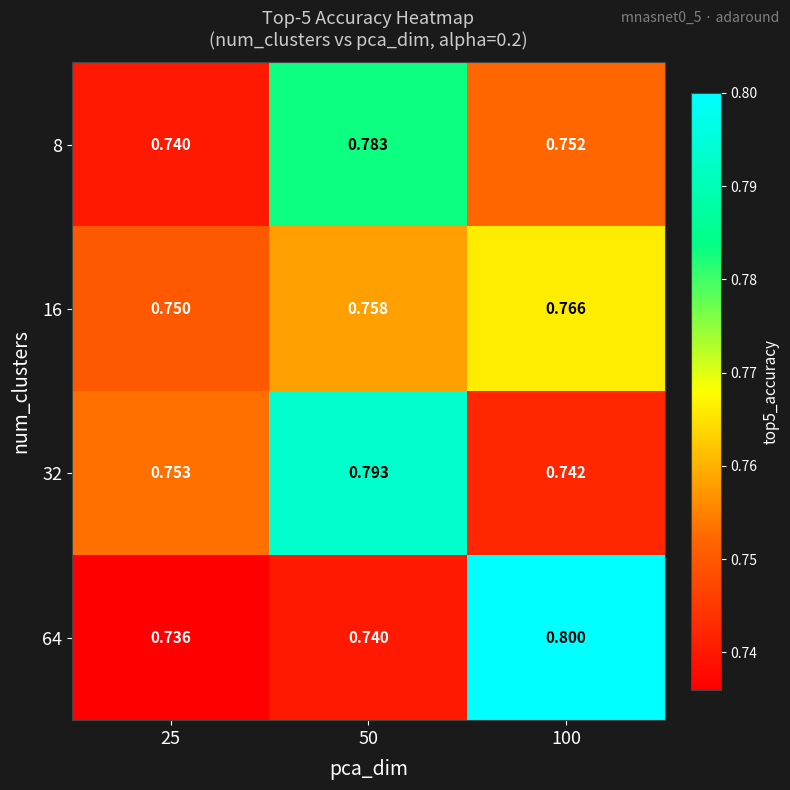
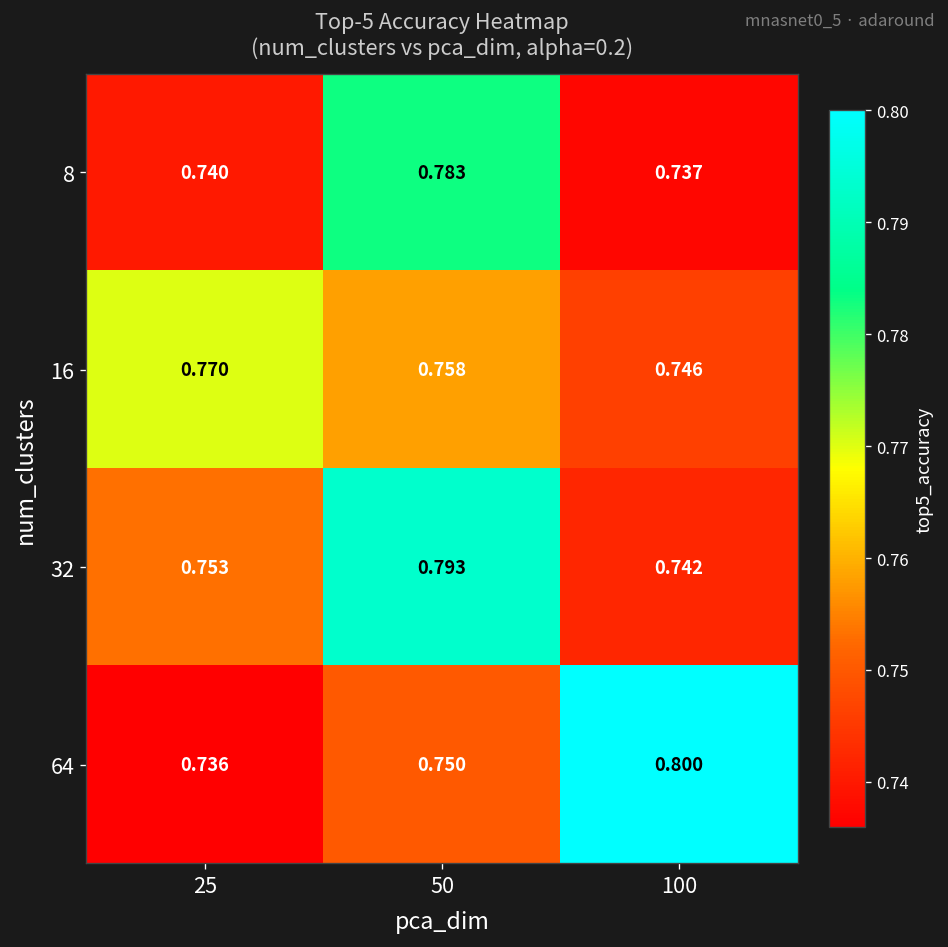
  {
    "8": {
      "25": 0.740,
      "50": 0.783,
-     "100": 0.752
+     "100": 0.737
    },
    "16": {
-     "25": 0.750,
+     "25": 0.770,
      "50": 0.758,
-     "100": 0.766
+     "100": 0.746
    },
    "32": {
      "25": 0.753,
      "50": 0.793,
      "100": 0.742
    },
    "64": {
      "25": 0.736,
-     "50": 0.740,
+     "50": 0.750,
      "100": 0.800
    }
  }
